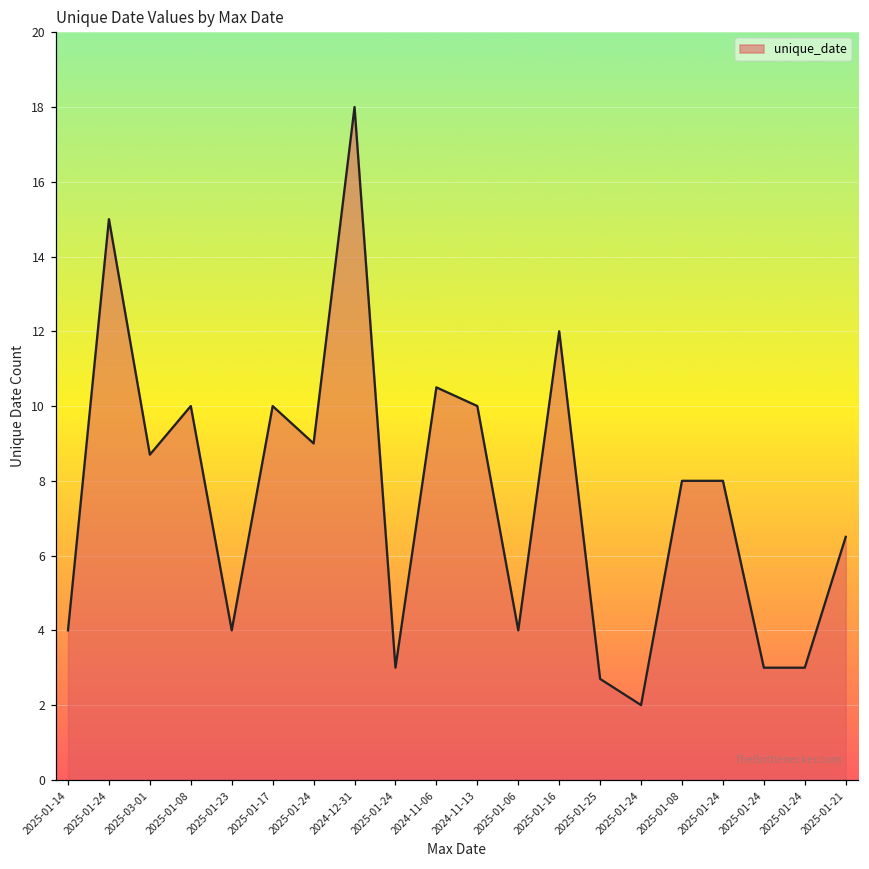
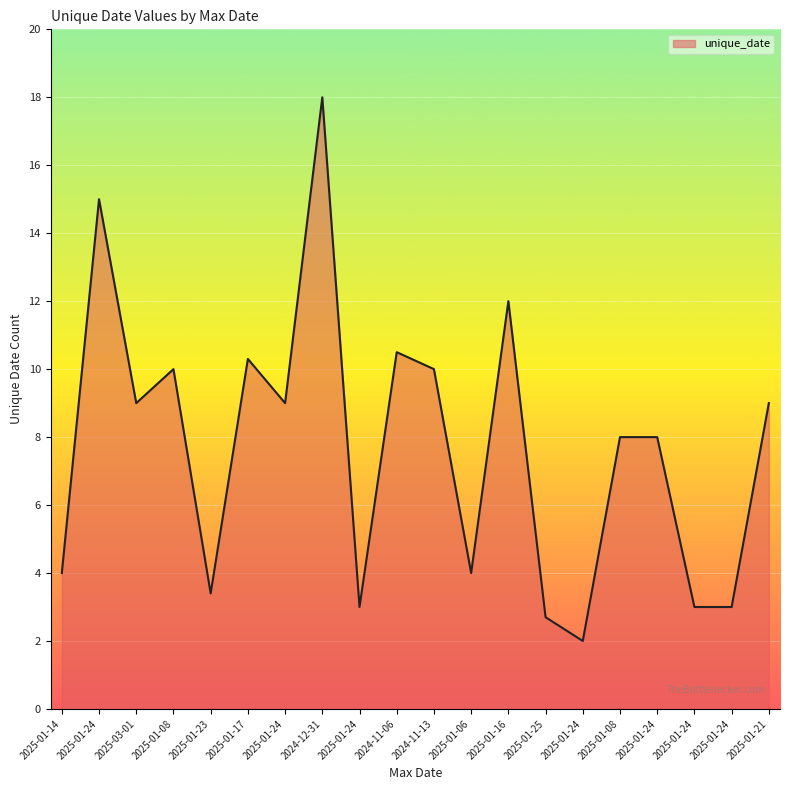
  {
    "2025-01-14": 4.0,
-   "2025-03-01": 8.7,
-   "2025-01-23": 4.0,
-   "2025-01-17": 10.0,
+   "2025-03-01": 9.0,
+   "2025-01-23": 3.4,
+   "2025-01-17": 10.3,
    "2024-12-31": 18.0,
    "2024-11-06": 10.5,
    "2024-11-13": 10.0,
    "2025-01-06": 4.0,
    "2025-01-16": 12.0,
    "2025-01-25": 2.7,
-   "2025-01-21": 6.5
+   "2025-01-21": 9.0
  }
